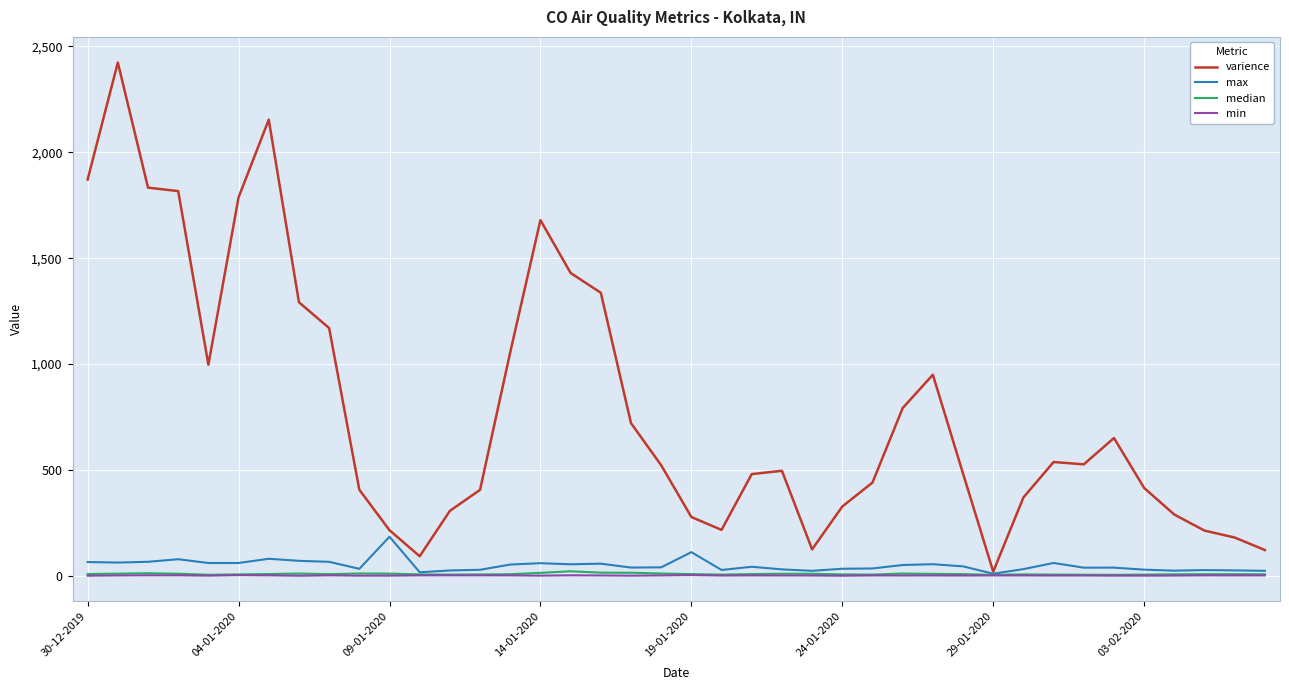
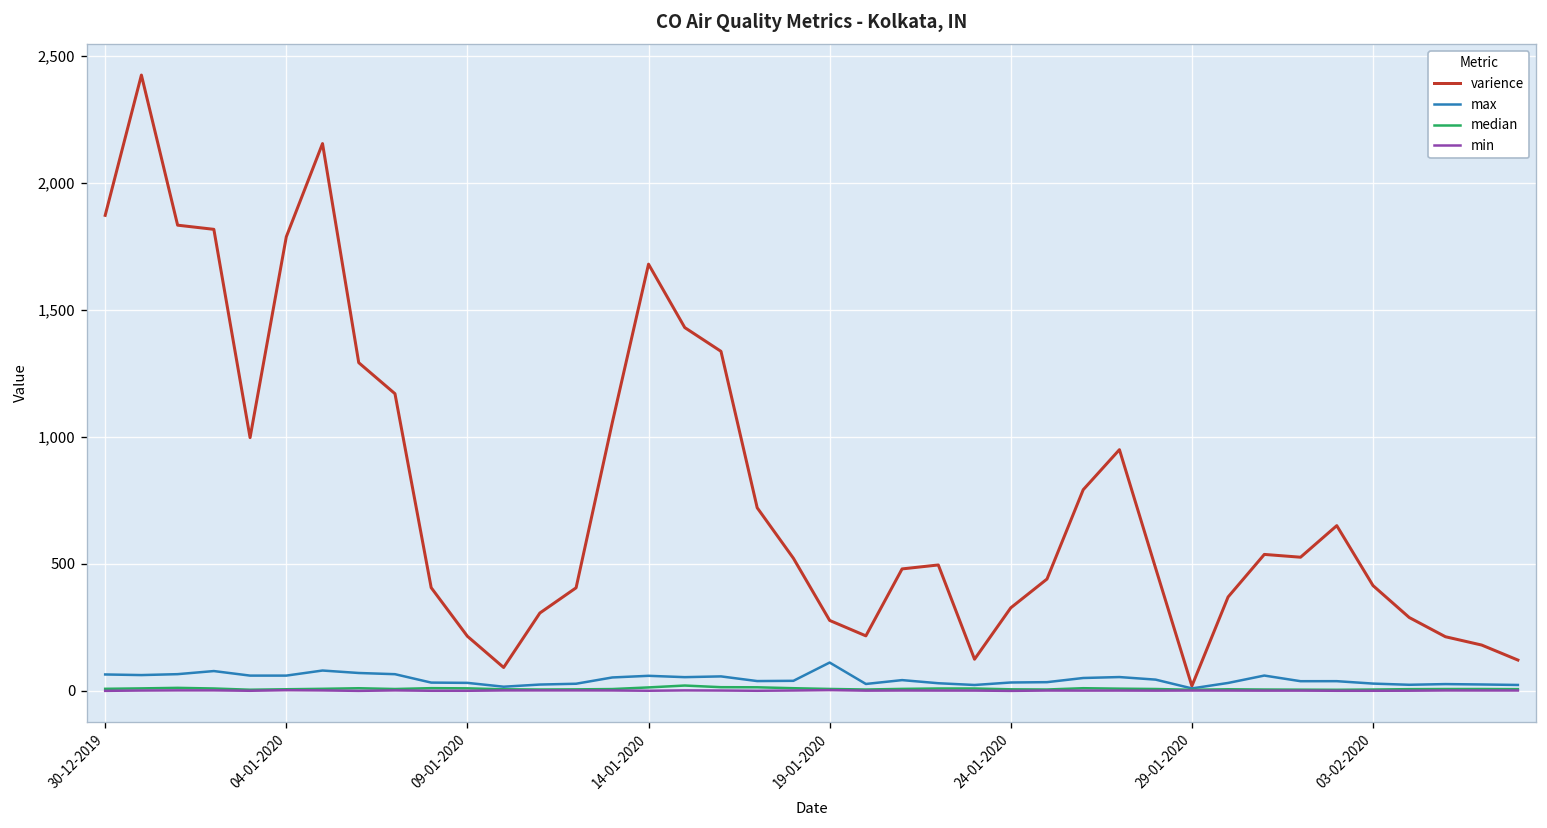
  {
    "varience": {
      "30-12-2019": "1,870",
      "04-01-2020": "1,790",
      "09-01-2020": "220",
      "14-01-2020": "1,680",
      "19-01-2020": "280",
      "24-01-2020": "330",
      "03-02-2020": "410"
    },
    "max": {
      "30-12-2019": "60",
      "04-01-2020": "60",
-     "09-01-2020": "180",
+     "09-01-2020": "30",
      "14-01-2020": "60",
      "19-01-2020": "110",
      "24-01-2020": "30",
      "03-02-2020": "30"
    },
    "median": {
      "14-01-2020": "10"
    },
    "min": {
      "14-01-2020": "0"
    }
  }
